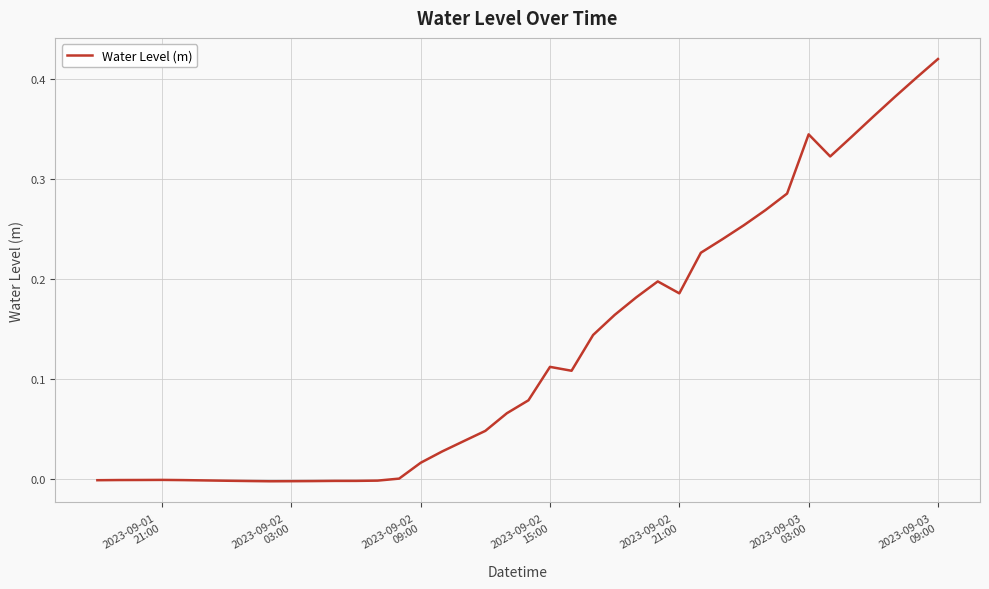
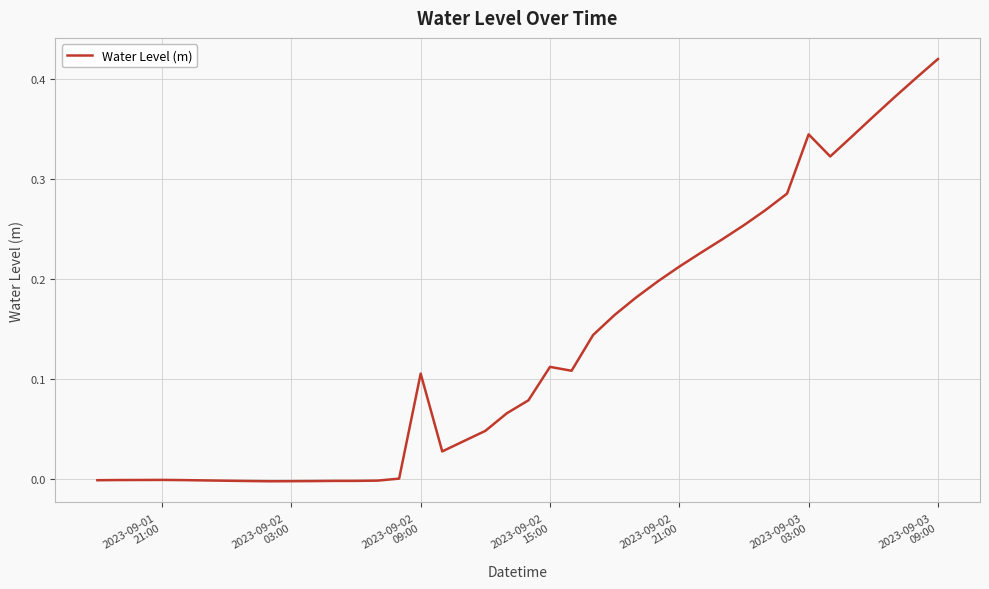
  {
    "2023-09-01 21:00": 0.00,
    "2023-09-02 03:00": 0.00,
-   "2023-09-02 09:00": 0.02,
+   "2023-09-02 09:00": 0.10,
    "2023-09-02 15:00": 0.11,
-   "2023-09-02 21:00": 0.19,
+   "2023-09-02 21:00": 0.21,
    "2023-09-03 03:00": 0.34,
    "2023-09-03 09:00": 0.42
  }
